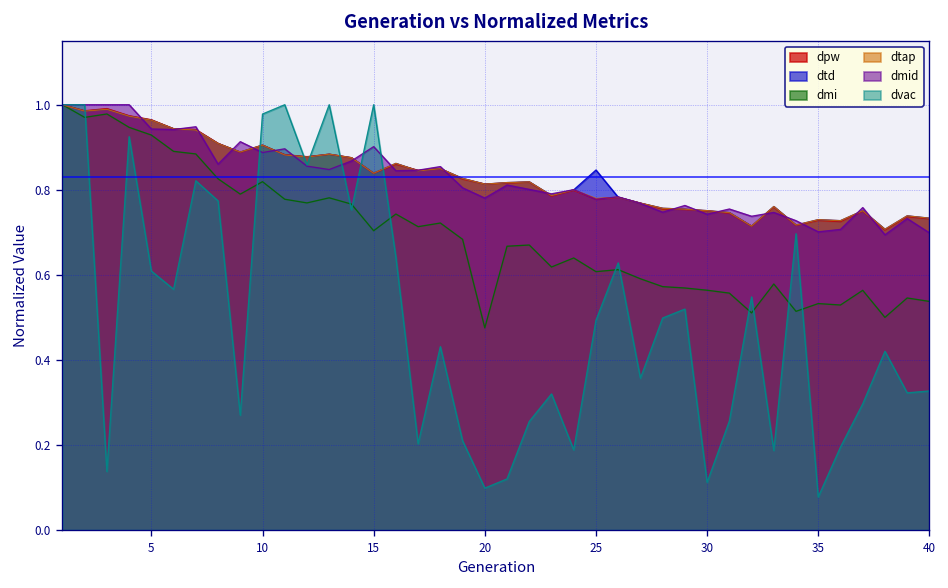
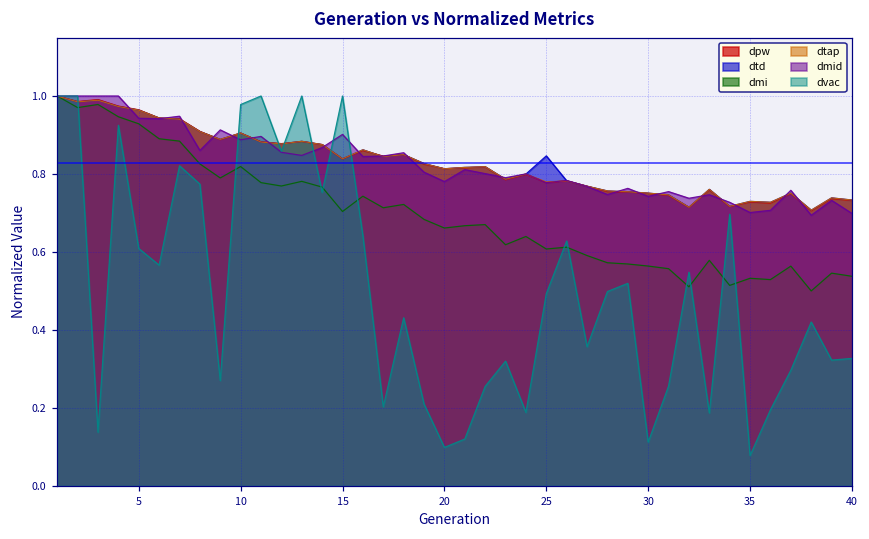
  {
    "dtd": {
      "25": 0.85
    },
    "dmi": {
      "5": 0.93,
      "10": 0.82,
      "15": 0.70,
-     "20": 0.48,
+     "20": 0.66,
      "25": 0.61,
      "30": 0.56,
      "35": 0.53,
      "40": 0.54
    },
    "dmid": {
      "5": 0.94,
      "10": 0.89,
      "15": 0.90,
      "20": 0.78,
      "30": 0.74,
      "35": 0.70,
      "40": 0.70
    },
    "dvac": {
      "5": 0.61,
      "10": 0.98,
      "15": 1.00,
      "20": 0.10,
      "25": 0.49,
      "30": 0.11,
      "35": 0.08,
      "40": 0.33
    }
  }
